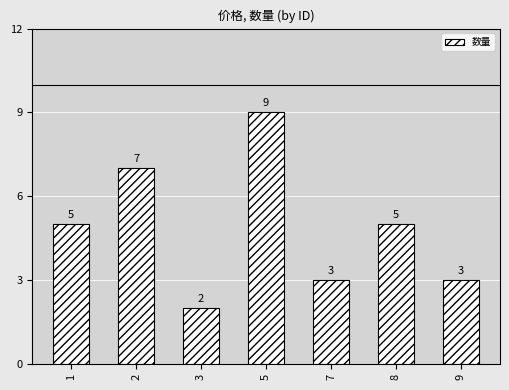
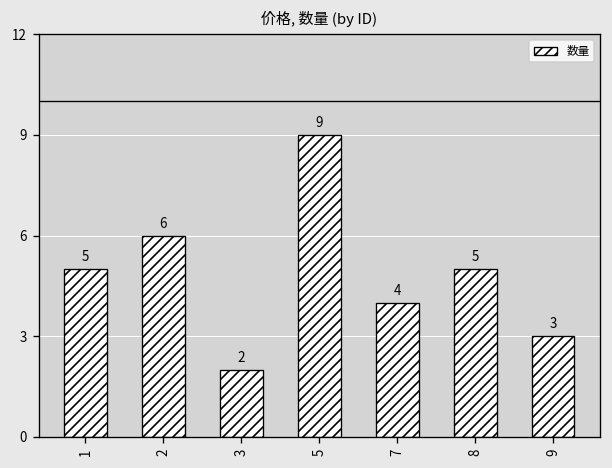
  {
    "1": 5,
-   "2": 7,
+   "2": 6,
    "3": 2,
    "5": 9,
-   "7": 3,
+   "7": 4,
    "8": 5,
    "9": 3
  }
